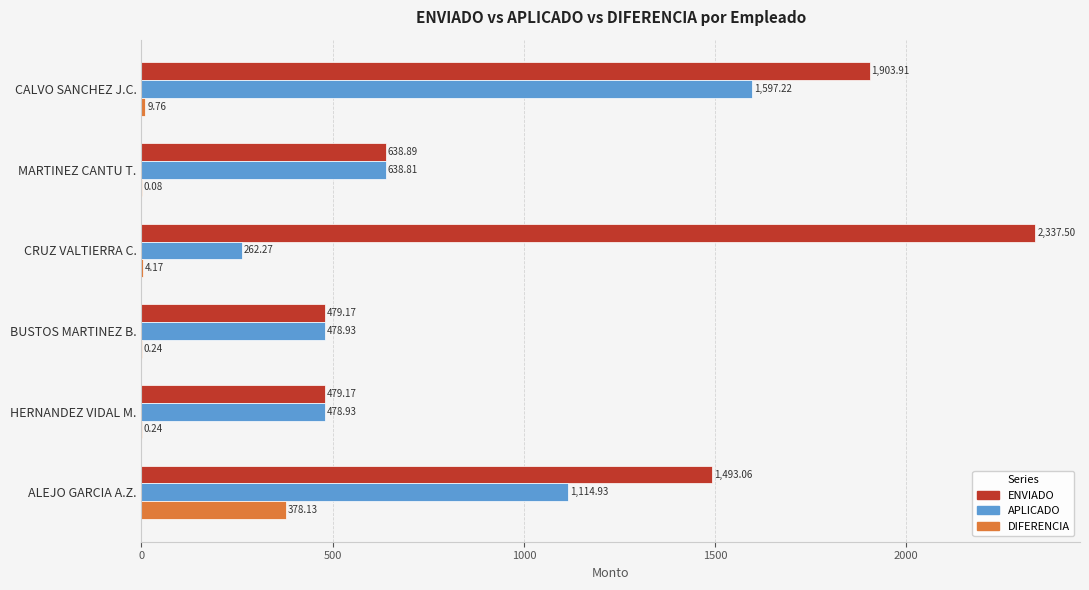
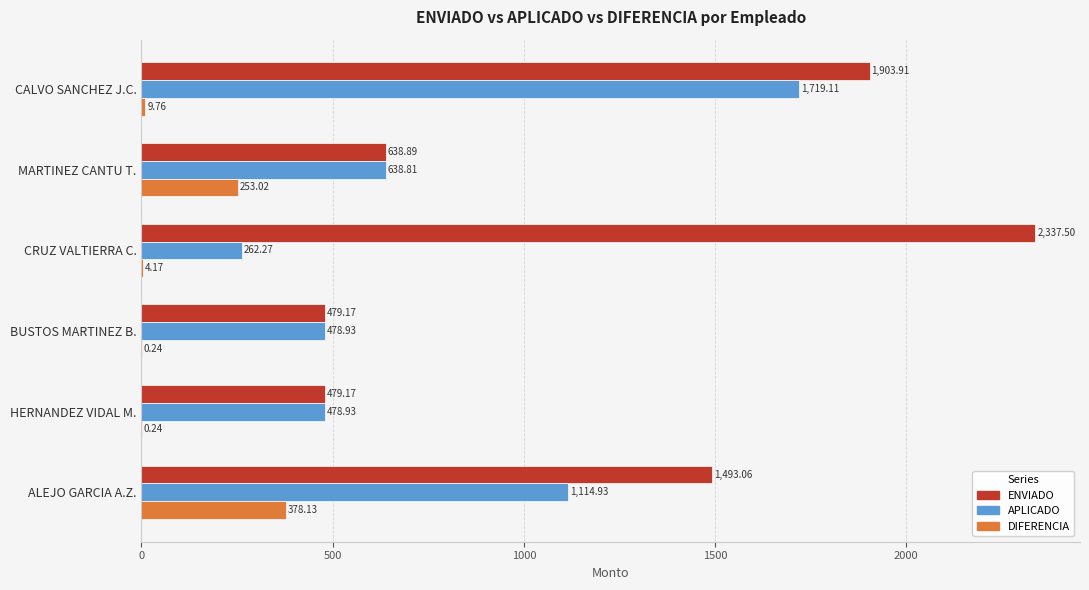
  {
    "ENVIADO": {
      "CALVO SANCHEZ J.C.": "1,903.91",
      "MARTINEZ CANTU T.": "638.89",
      "CRUZ VALTIERRA C.": "2,337.50",
      "BUSTOS MARTINEZ B.": "479.17",
      "HERNANDEZ VIDAL M.": "479.17",
      "ALEJO GARCIA A.Z.": "1,493.06"
    },
    "APLICADO": {
-     "CALVO SANCHEZ J.C.": "1,597.22",
+     "CALVO SANCHEZ J.C.": "1,719.11",
      "MARTINEZ CANTU T.": "638.81",
      "CRUZ VALTIERRA C.": "262.27",
      "BUSTOS MARTINEZ B.": "478.93",
      "HERNANDEZ VIDAL M.": "478.93",
      "ALEJO GARCIA A.Z.": "1,114.93"
    },
    "DIFERENCIA": {
      "CALVO SANCHEZ J.C.": "9.76",
-     "MARTINEZ CANTU T.": "0.08",
+     "MARTINEZ CANTU T.": "253.02",
      "CRUZ VALTIERRA C.": "4.17",
      "BUSTOS MARTINEZ B.": "0.24",
      "HERNANDEZ VIDAL M.": "0.24",
      "ALEJO GARCIA A.Z.": "378.13"
    }
  }
